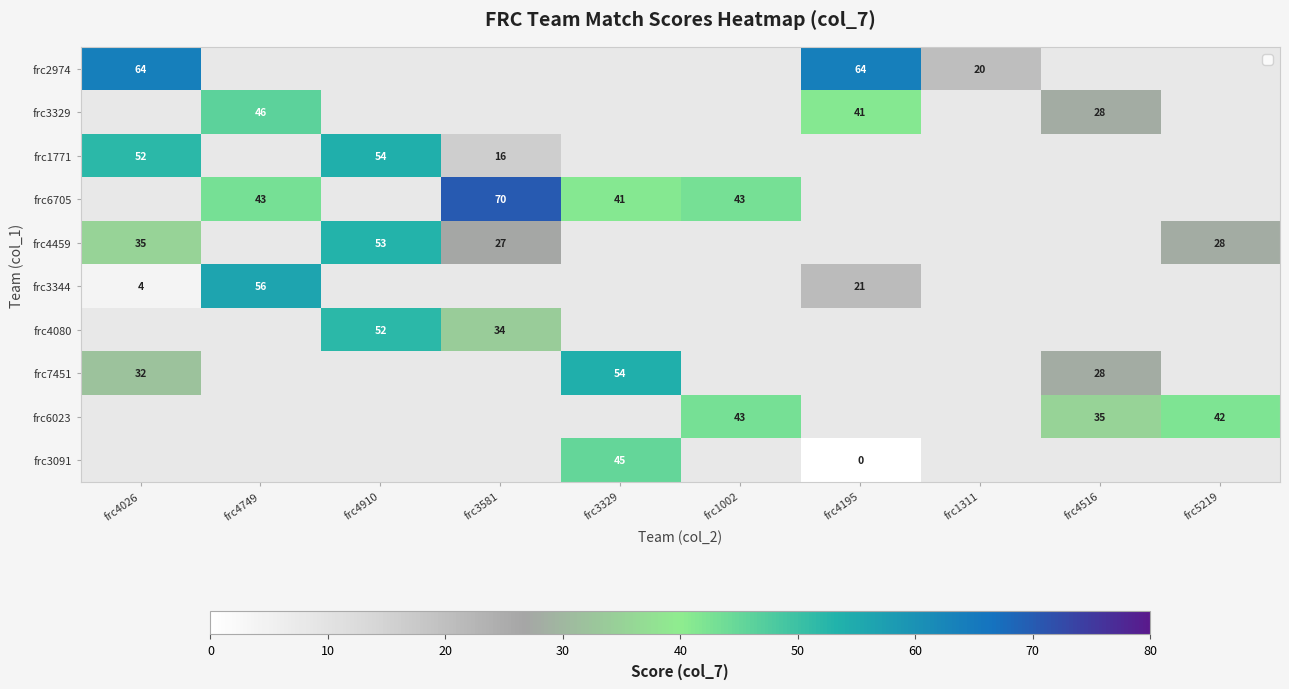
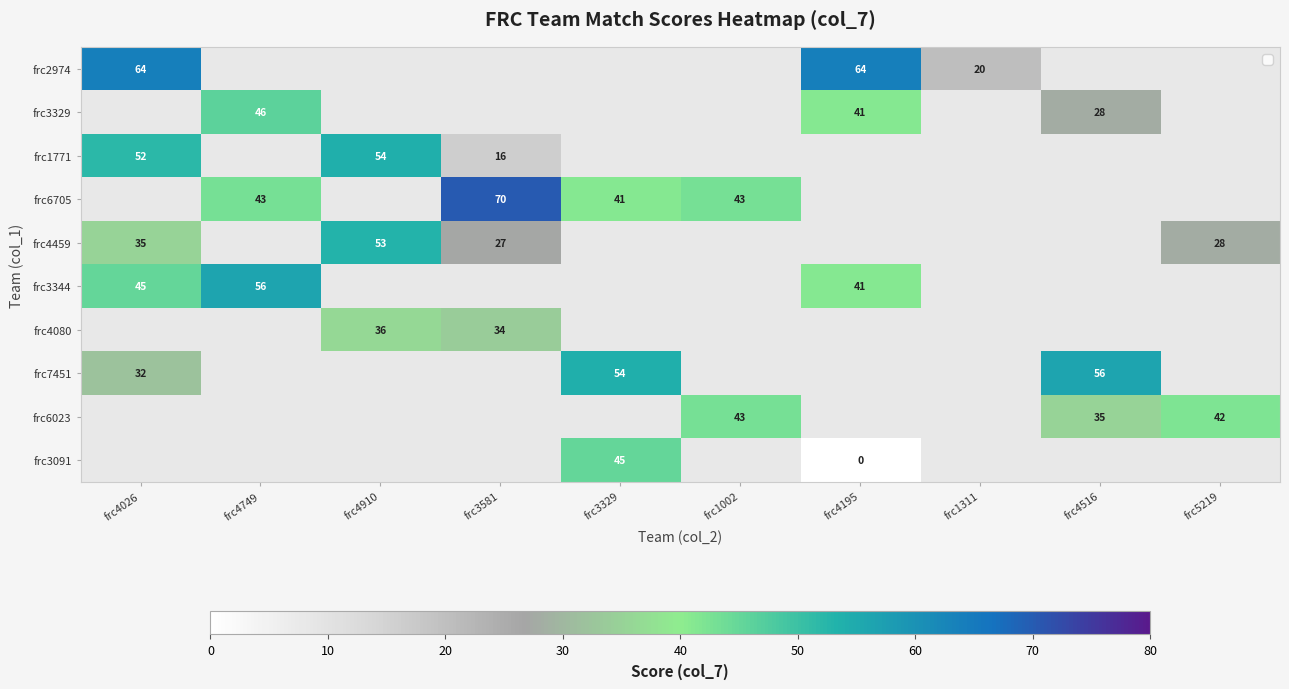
  {
    "frc2974": {
      "frc4026": 64,
      "frc4195": 64,
      "frc1311": 20
    },
    "frc3329": {
      "frc4749": 46,
      "frc4195": 41,
      "frc4516": 28
    },
    "frc1771": {
      "frc4026": 52,
      "frc4910": 54,
      "frc3581": 16
    },
    "frc6705": {
      "frc4749": 43,
      "frc3581": 70,
      "frc3329": 41,
      "frc1002": 43
    },
    "frc4459": {
      "frc4026": 35,
      "frc4910": 53,
      "frc3581": 27,
      "frc5219": 28
    },
    "frc3344": {
-     "frc4026": 4,
+     "frc4026": 45,
      "frc4749": 56,
-     "frc4195": 21
+     "frc4195": 41
    },
    "frc4080": {
-     "frc4910": 52,
+     "frc4910": 36,
      "frc3581": 34
    },
    "frc7451": {
      "frc4026": 32,
      "frc3329": 54,
-     "frc4516": 28
+     "frc4516": 56
    },
    "frc6023": {
      "frc1002": 43,
      "frc4516": 35,
      "frc5219": 42
    },
    "frc3091": {
      "frc3329": 45,
      "frc4195": 0
    }
  }
